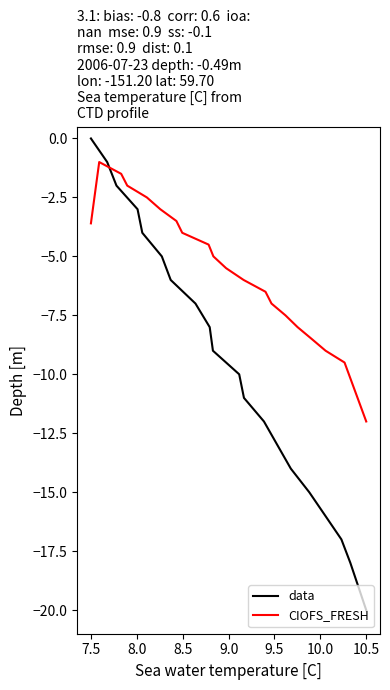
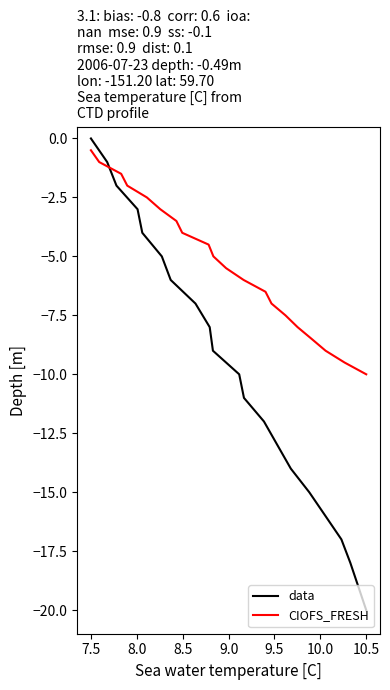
  {
    "data": {
      "7.5": 0.0
    },
    "CIOFS_FRESH": {
-     "7.5": -3.6,
-     "10.5": -12
+     "7.5": -0.5,
+     "10.5": -10
    }
  }
